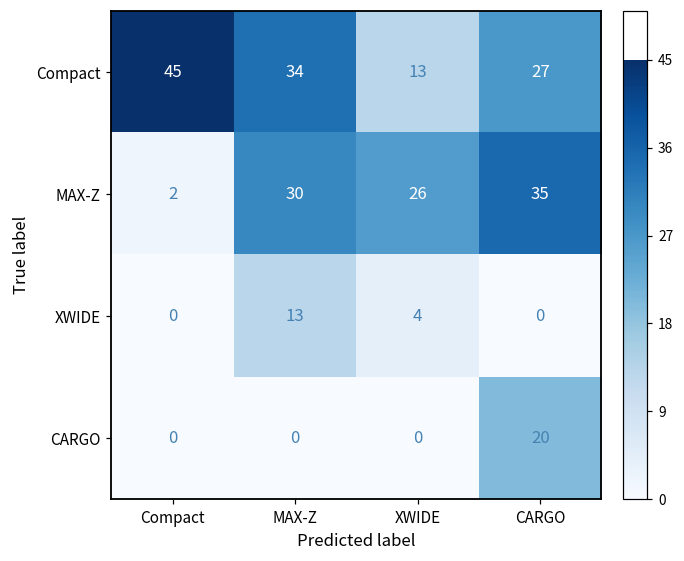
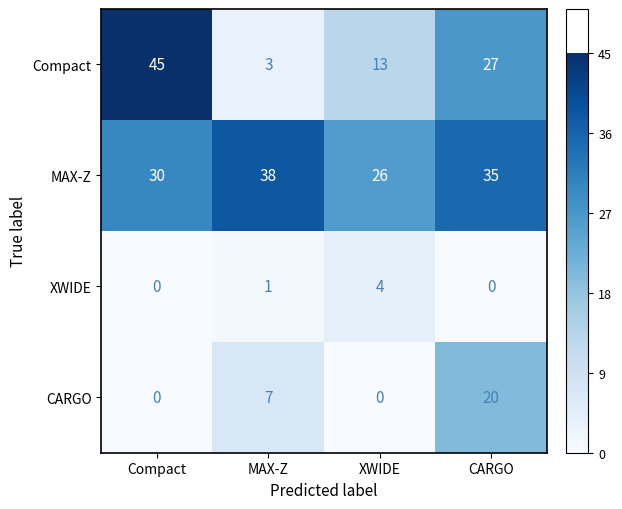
  {
    "Compact": {
      "Compact": 45,
-     "MAX-Z": 34,
+     "MAX-Z": 3,
      "XWIDE": 13,
      "CARGO": 27
    },
    "MAX-Z": {
-     "Compact": 2,
-     "MAX-Z": 30,
+     "Compact": 30,
+     "MAX-Z": 38,
      "XWIDE": 26,
      "CARGO": 35
    },
    "XWIDE": {
      "Compact": 0,
-     "MAX-Z": 13,
+     "MAX-Z": 1,
      "XWIDE": 4,
      "CARGO": 0
    },
    "CARGO": {
      "Compact": 0,
-     "MAX-Z": 0,
+     "MAX-Z": 7,
      "XWIDE": 0,
      "CARGO": 20
    }
  }
